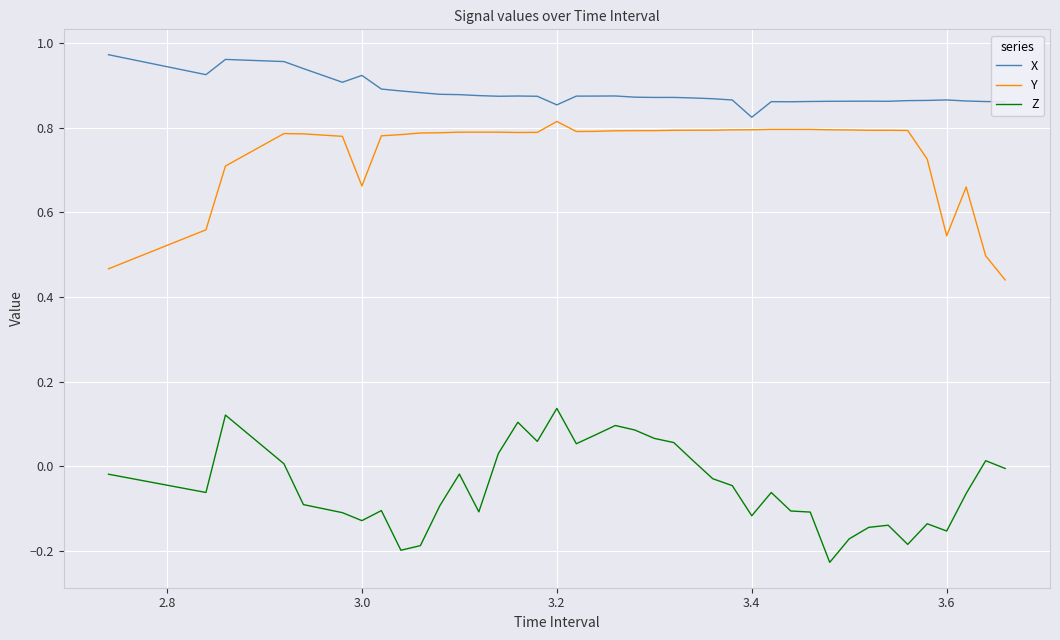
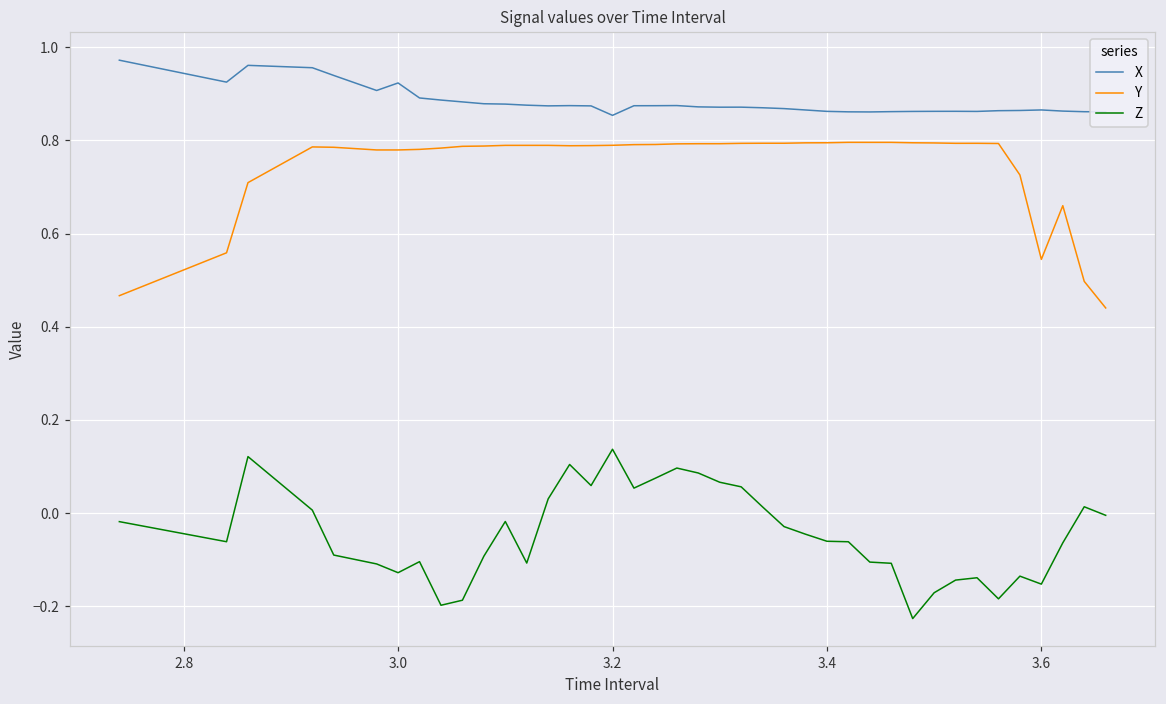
  {
    "X": {
      "3.0": 0.92,
      "3.2": 0.85,
-     "3.4": 0.82,
+     "3.4": 0.86,
      "3.6": 0.87
    },
    "Y": {
-     "3.0": 0.66,
-     "3.2": 0.81,
+     "3.0": 0.78,
+     "3.2": 0.79,
      "3.4": 0.79,
      "3.6": 0.54
    },
    "Z": {
      "3.0": -0.13,
      "3.2": 0.14,
-     "3.4": -0.12,
+     "3.4": -0.06,
      "3.6": -0.15
    }
  }
